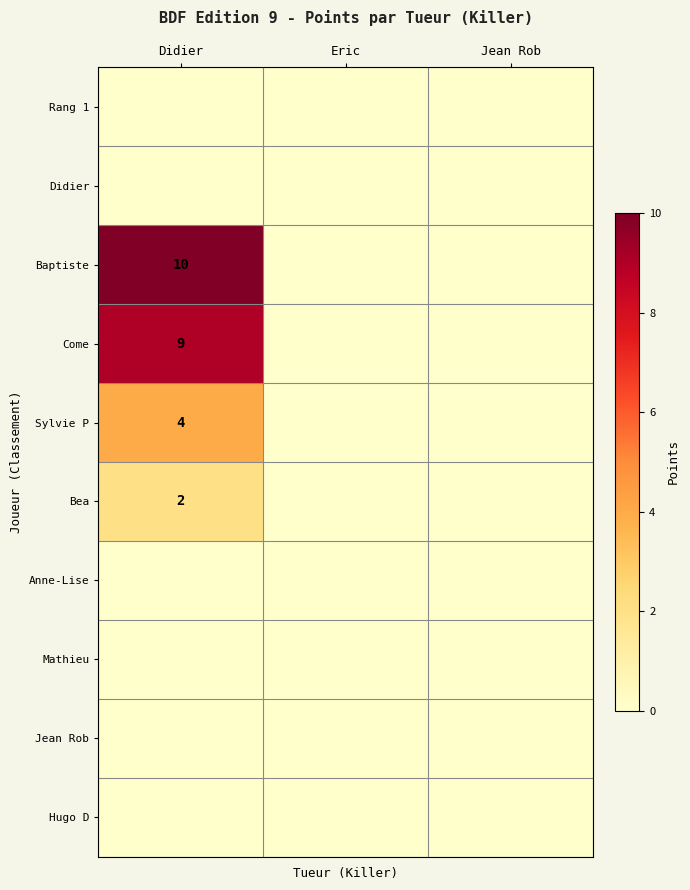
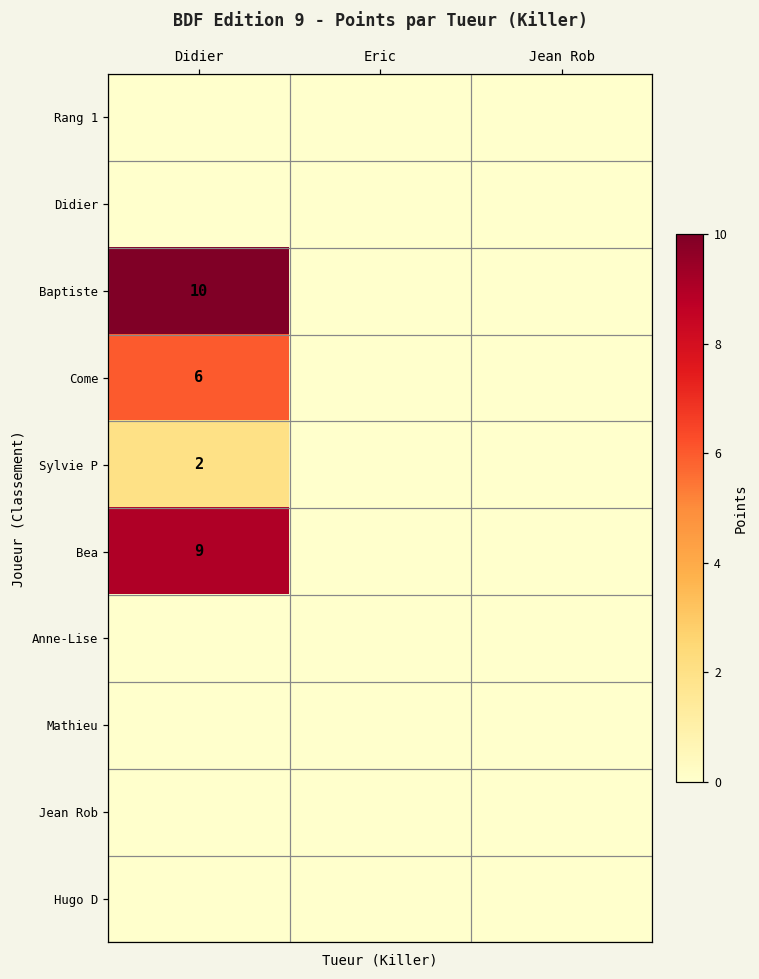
  {
    "Baptiste": {
      "Didier": 10
    },
    "Come": {
-     "Didier": 9
+     "Didier": 6
    },
    "Sylvie P": {
-     "Didier": 4
+     "Didier": 2
    },
    "Bea": {
-     "Didier": 2
+     "Didier": 9
    }
  }
